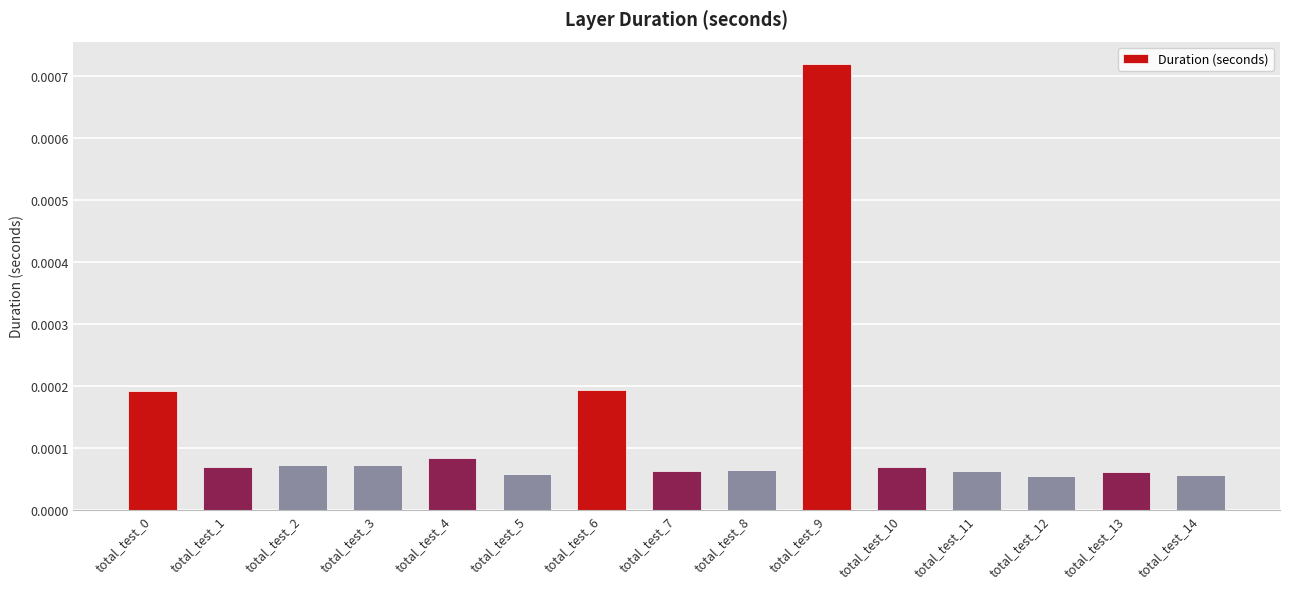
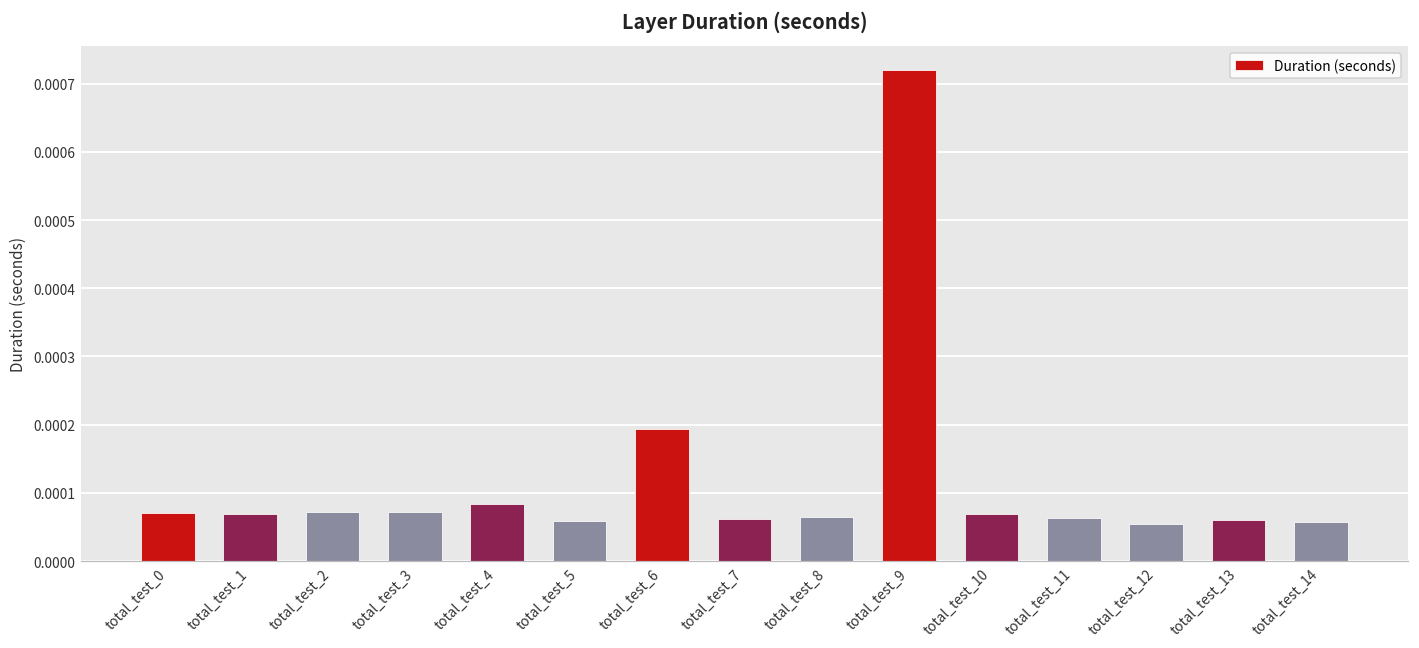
  {
-   "total_test_0": 0.00019,
+   "total_test_0": 0.00007,
    "total_test_1": 0.00007,
    "total_test_2": 0.00007,
    "total_test_3": 0.00007,
    "total_test_4": 0.00008,
    "total_test_5": 0.00006,
    "total_test_6": 0.00019,
    "total_test_7": 0.00006,
    "total_test_8": 0.00006,
    "total_test_9": 0.00072,
    "total_test_10": 0.00007,
    "total_test_11": 0.00006,
    "total_test_12": 0.00005,
    "total_test_13": 0.00006,
    "total_test_14": 0.00006
  }
